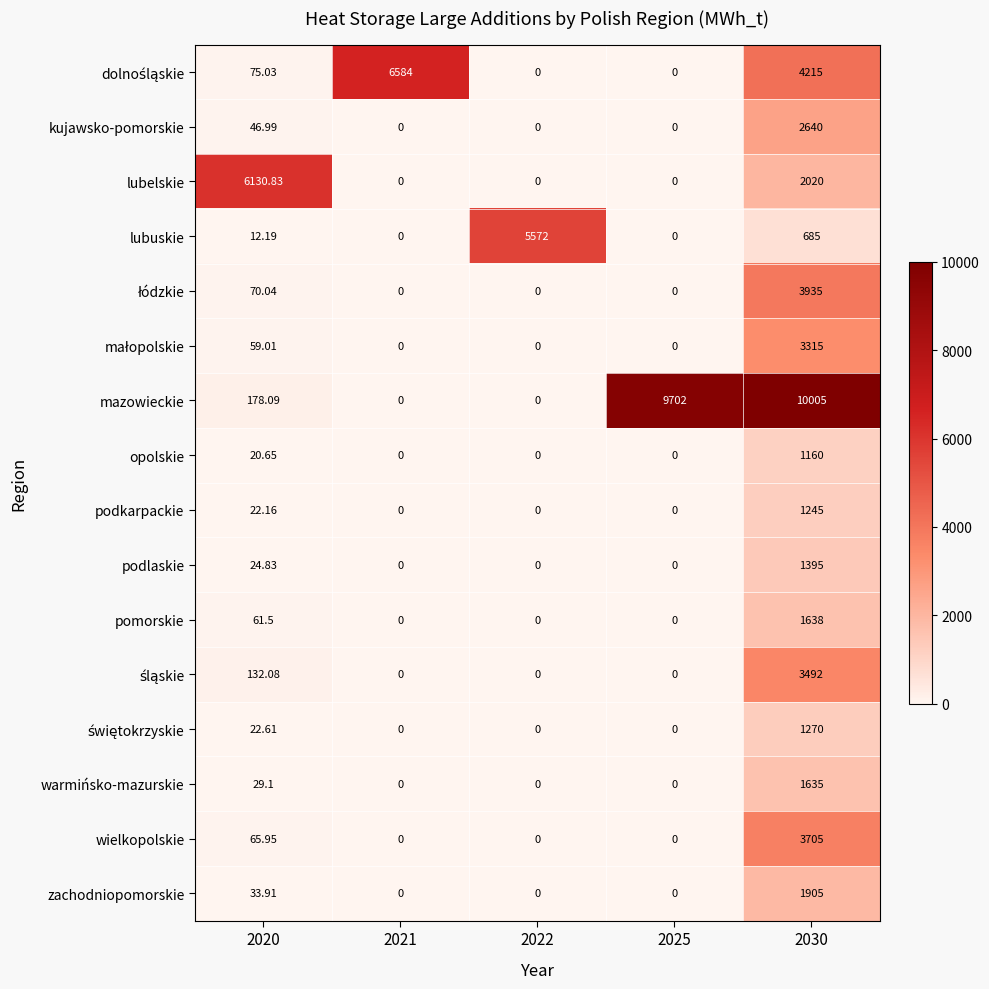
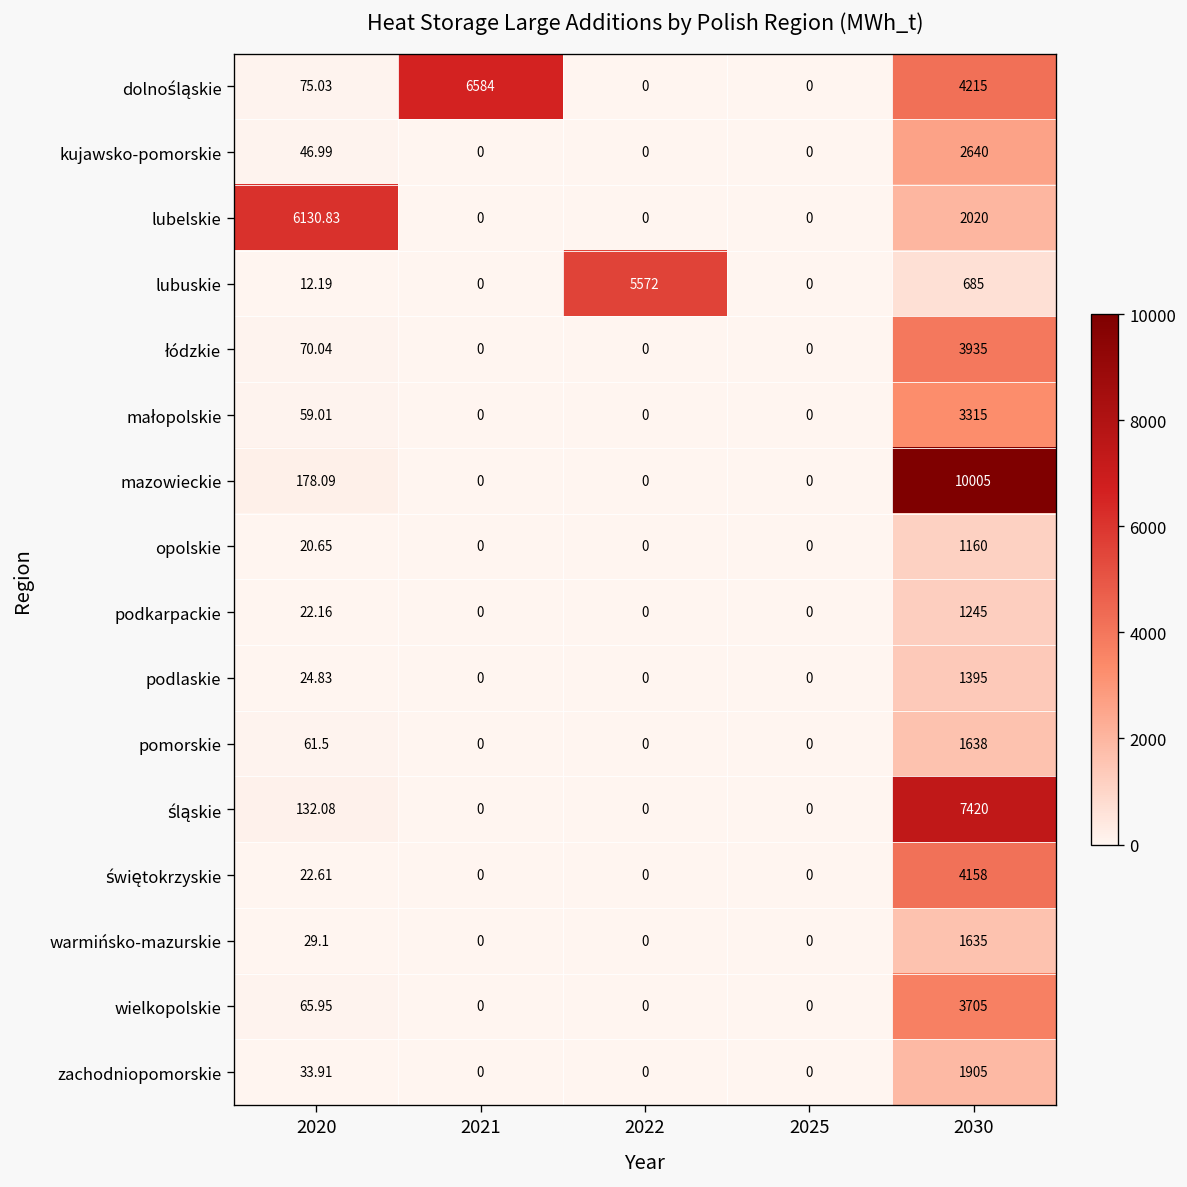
  {
    "dolnośląskie": {
      "2020": 75.03,
      "2021": 6584,
      "2022": 0,
      "2025": 0,
      "2030": 4215
    },
    "kujawsko-pomorskie": {
      "2020": 46.99,
      "2021": 0,
      "2022": 0,
      "2025": 0,
      "2030": 2640
    },
    "lubelskie": {
      "2020": 6130.83,
      "2021": 0,
      "2022": 0,
      "2025": 0,
      "2030": 2020
    },
    "lubuskie": {
      "2020": 12.19,
      "2021": 0,
      "2022": 5572,
      "2025": 0,
      "2030": 685
    },
    "łódzkie": {
      "2020": 70.04,
      "2021": 0,
      "2022": 0,
      "2025": 0,
      "2030": 3935
    },
    "małopolskie": {
      "2020": 59.01,
      "2021": 0,
      "2022": 0,
      "2025": 0,
      "2030": 3315
    },
    "mazowieckie": {
      "2020": 178.09,
      "2021": 0,
      "2022": 0,
-     "2025": 9702,
+     "2025": 0,
      "2030": 10005
    },
    "opolskie": {
      "2020": 20.65,
      "2021": 0,
      "2022": 0,
      "2025": 0,
      "2030": 1160
    },
    "podkarpackie": {
      "2020": 22.16,
      "2021": 0,
      "2022": 0,
      "2025": 0,
      "2030": 1245
    },
    "podlaskie": {
      "2020": 24.83,
      "2021": 0,
      "2022": 0,
      "2025": 0,
      "2030": 1395
    },
    "pomorskie": {
      "2020": 61.5,
      "2021": 0,
      "2022": 0,
      "2025": 0,
      "2030": 1638
    },
    "śląskie": {
      "2020": 132.08,
      "2021": 0,
      "2022": 0,
      "2025": 0,
-     "2030": 3492
+     "2030": 7420
    },
    "świętokrzyskie": {
      "2020": 22.61,
      "2021": 0,
      "2022": 0,
      "2025": 0,
-     "2030": 1270
+     "2030": 4158
    },
    "warmińsko-mazurskie": {
      "2020": 29.1,
      "2021": 0,
      "2022": 0,
      "2025": 0,
      "2030": 1635
    },
    "wielkopolskie": {
      "2020": 65.95,
      "2021": 0,
      "2022": 0,
      "2025": 0,
      "2030": 3705
    },
    "zachodniopomorskie": {
      "2020": 33.91,
      "2021": 0,
      "2022": 0,
      "2025": 0,
      "2030": 1905
    }
  }
